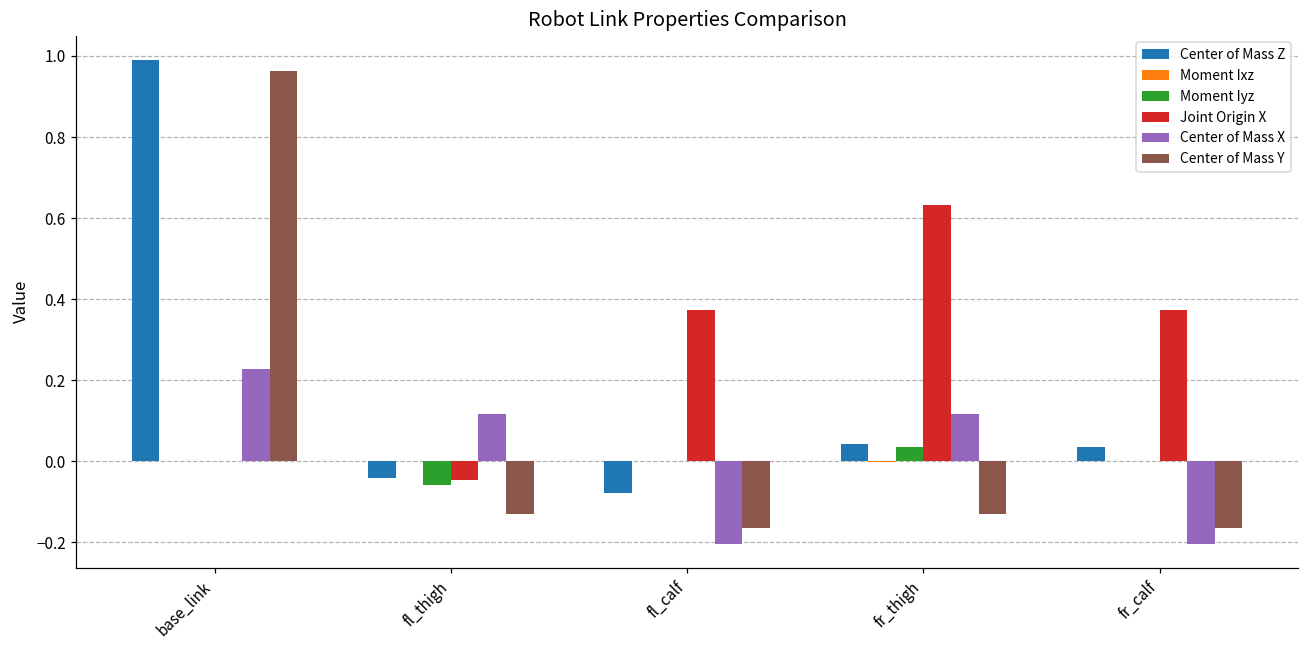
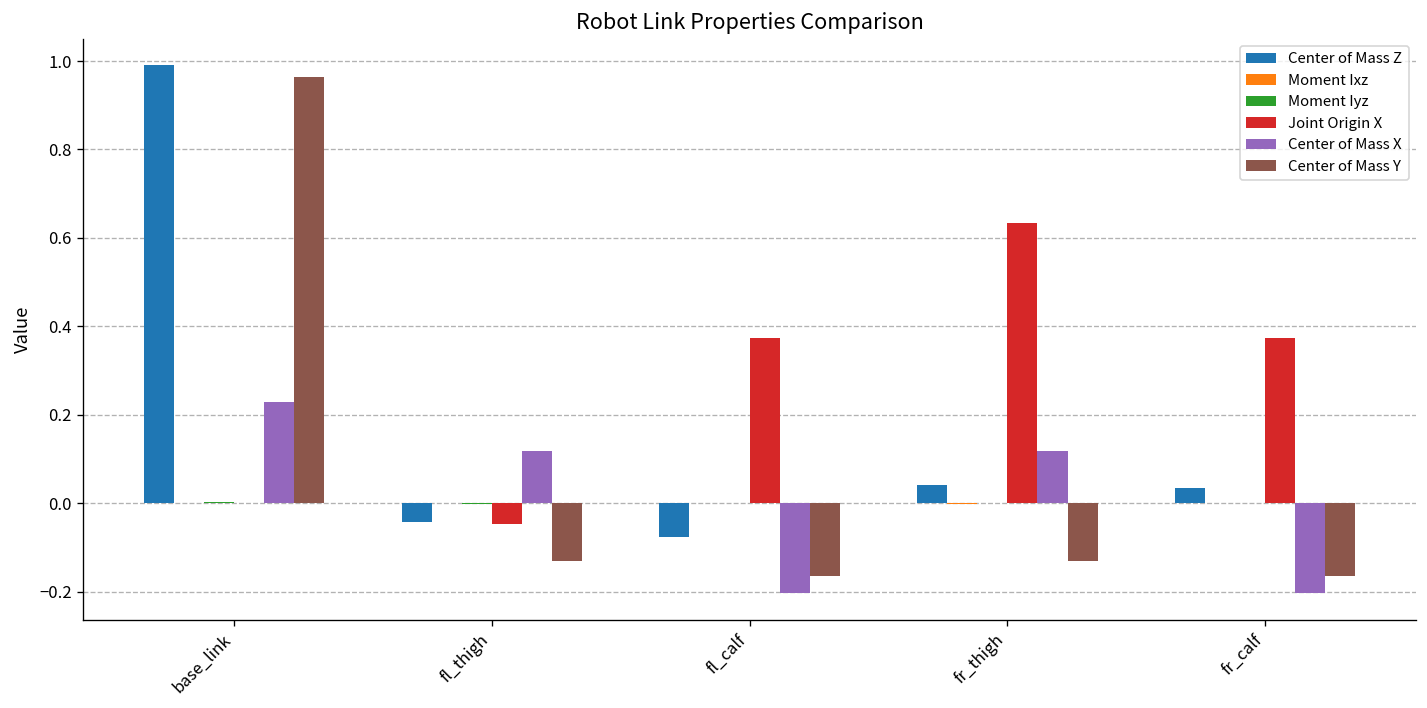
  {
    "Center of Mass Z": {
      "base_link": 0.99,
      "fl_thigh": -0.04,
      "fl_calf": -0.08,
      "fr_thigh": 0.04,
      "fr_calf": 0.04
    },
    "Moment Iyz": {
-     "fl_thigh": -0.06,
-     "fr_thigh": 0.03
+     "fl_thigh": 0.00,
+     "fr_thigh": 0.00
    },
    "Joint Origin X": {
      "base_link": 0.00,
      "fl_thigh": -0.05,
      "fl_calf": 0.37,
      "fr_thigh": 0.63,
      "fr_calf": 0.37
    },
    "Center of Mass X": {
      "base_link": 0.23,
      "fl_thigh": 0.12,
      "fl_calf": -0.20,
      "fr_thigh": 0.12,
      "fr_calf": -0.20
    },
    "Center of Mass Y": {
      "base_link": 0.96,
      "fl_thigh": -0.13,
      "fl_calf": -0.16,
      "fr_thigh": -0.13,
      "fr_calf": -0.16
    }
  }
